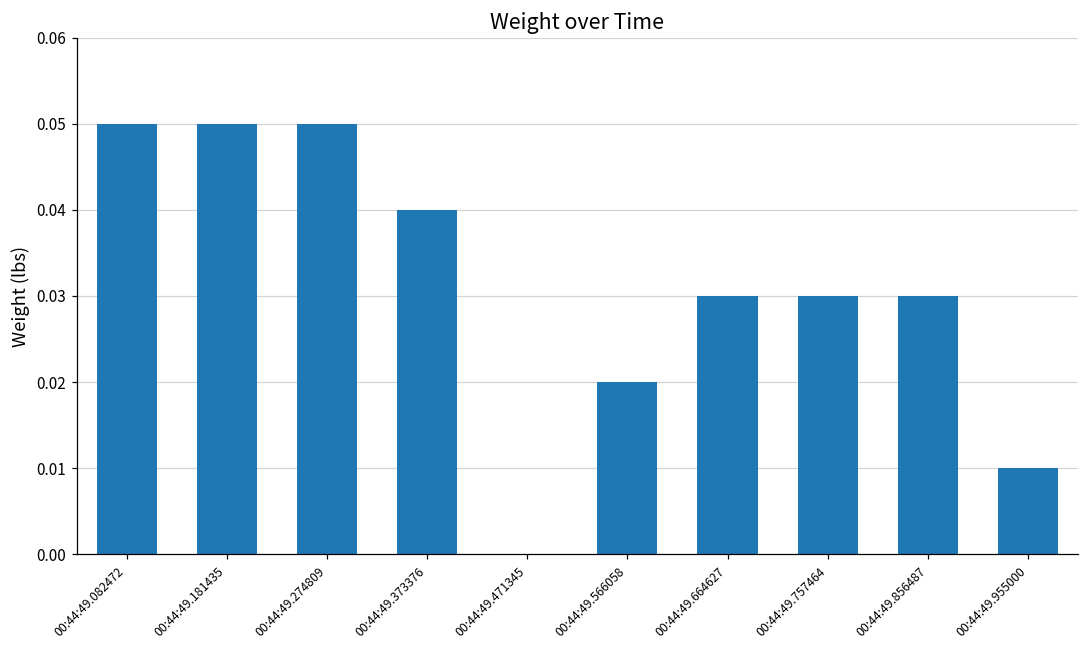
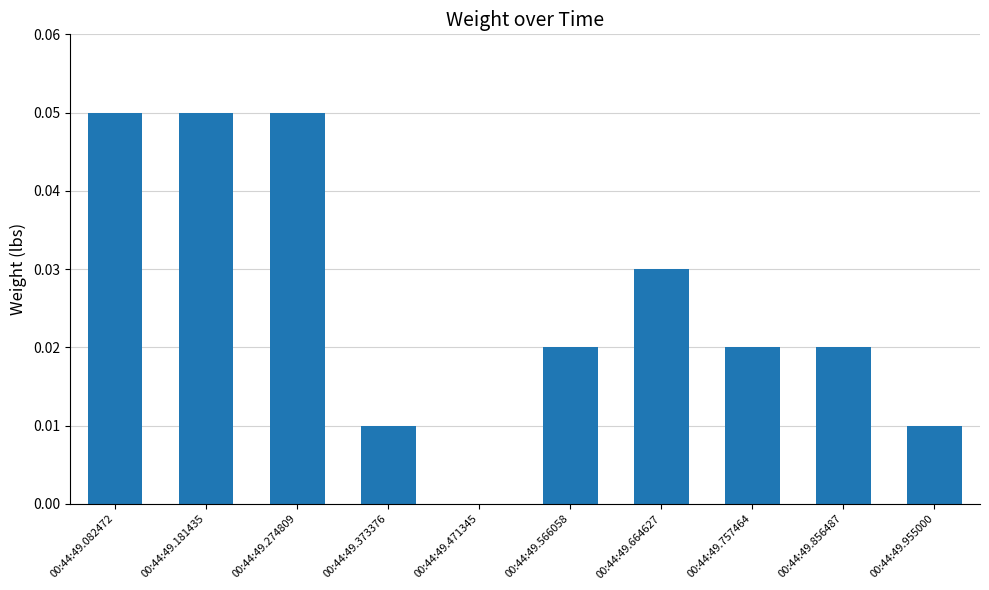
  {
    "00:44:49.082472": 0.05,
    "00:44:49.181435": 0.05,
    "00:44:49.274809": 0.05,
-   "00:44:49.373376": 0.04,
+   "00:44:49.373376": 0.01,
    "00:44:49.471345": 0.00,
    "00:44:49.566058": 0.02,
    "00:44:49.664627": 0.03,
-   "00:44:49.757464": 0.03,
-   "00:44:49.856487": 0.03,
+   "00:44:49.757464": 0.02,
+   "00:44:49.856487": 0.02,
    "00:44:49.955000": 0.01
  }
